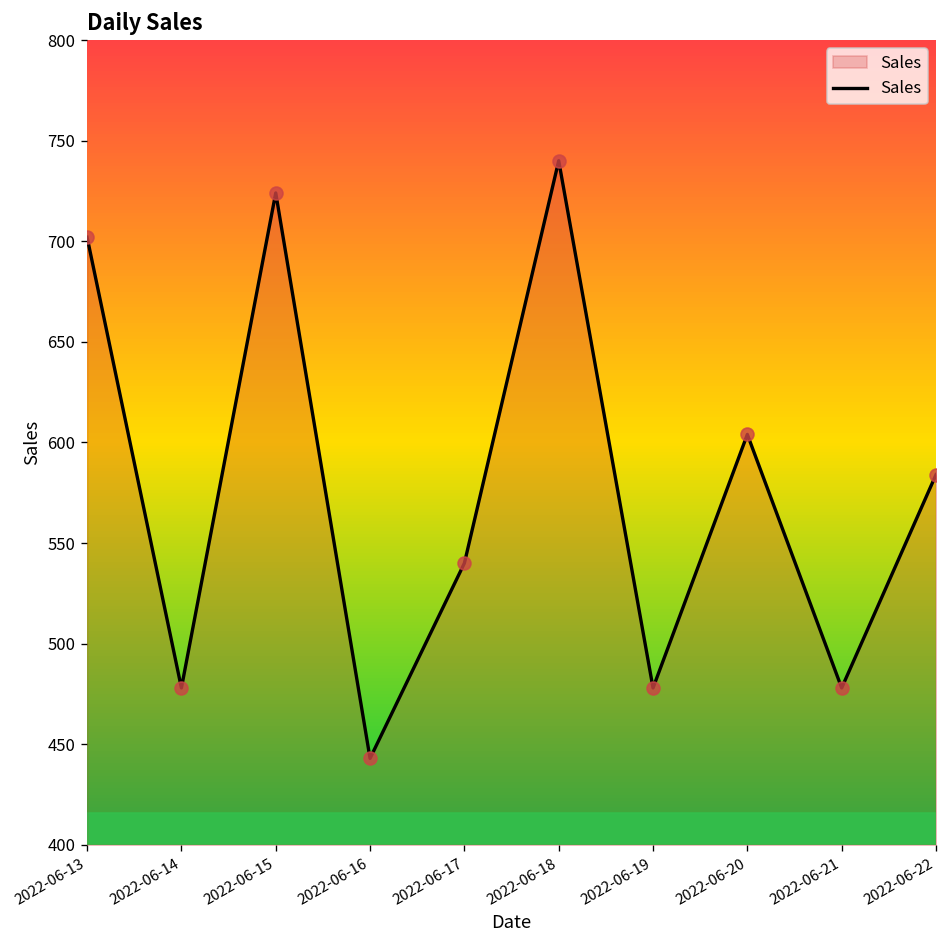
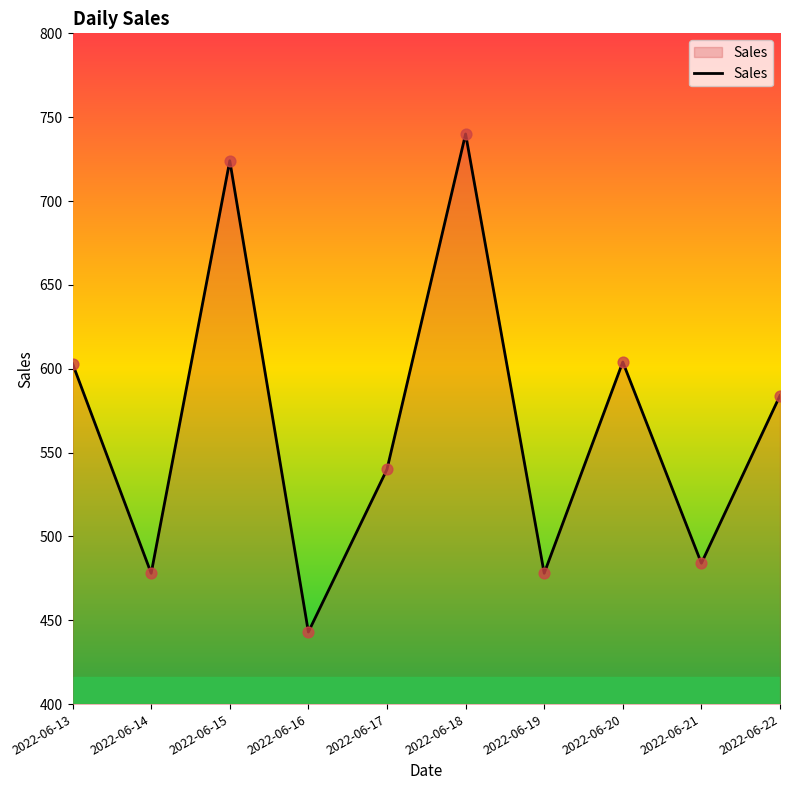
  {
-   "2022-06-13": 702,
+   "2022-06-13": 603,
    "2022-06-14": 478,
    "2022-06-15": 724,
    "2022-06-16": 443,
    "2022-06-17": 540,
    "2022-06-18": 740,
    "2022-06-19": 478,
    "2022-06-20": 604,
-   "2022-06-21": 478,
+   "2022-06-21": 484,
    "2022-06-22": 584
  }
